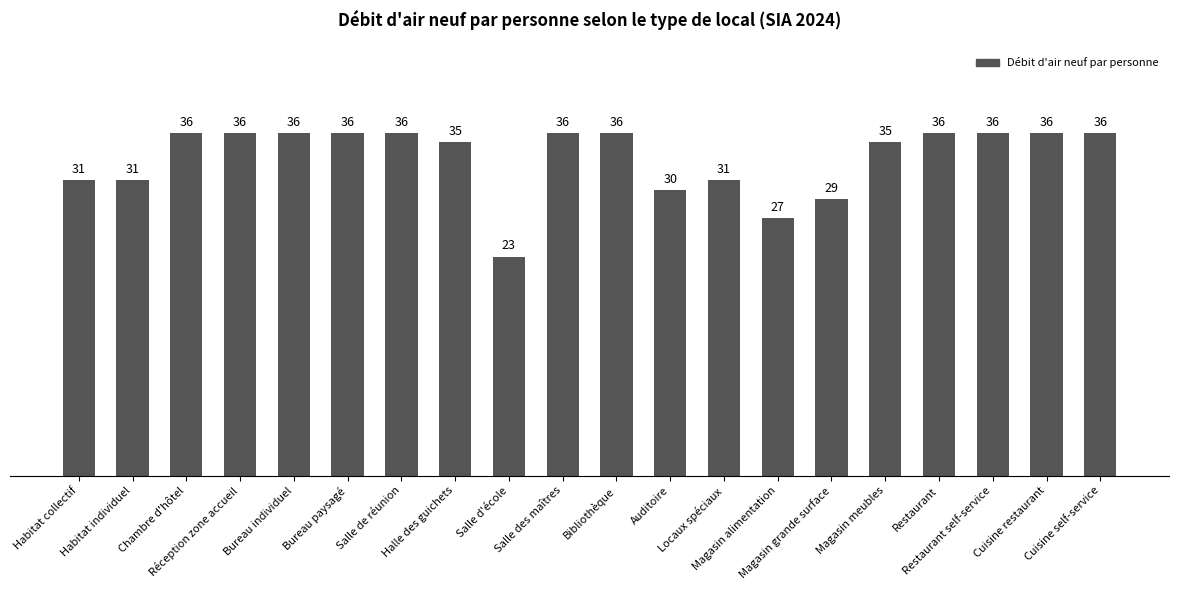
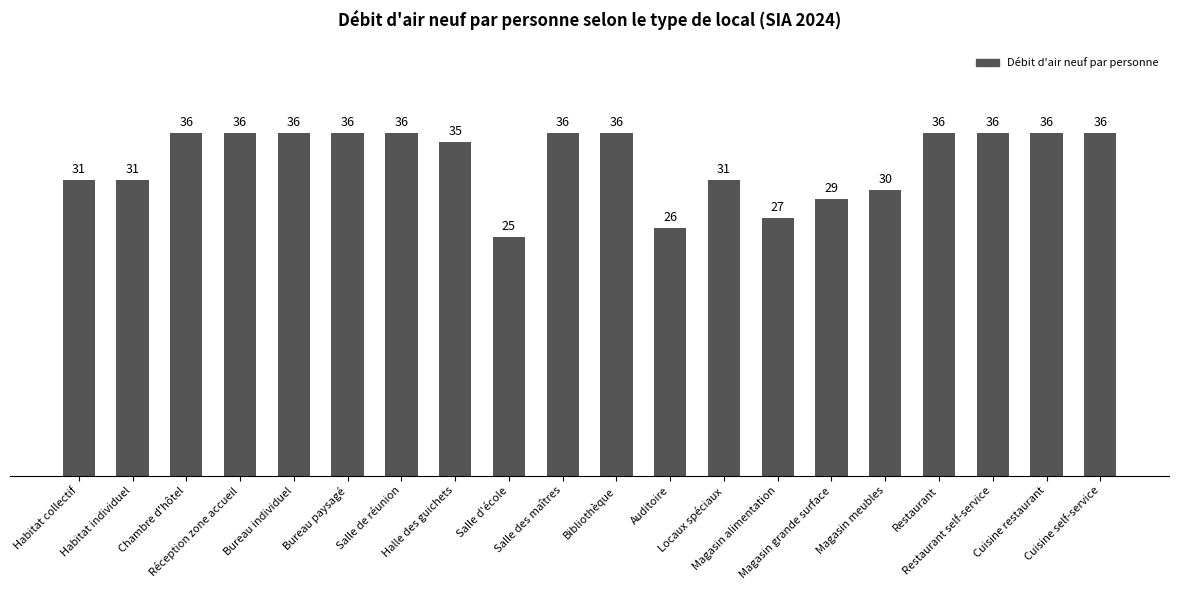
  {
    "Habitat collectif": 31,
    "Habitat individuel": 31,
    "Chambre d'hôtel": 36,
    "Réception zone accueil": 36,
    "Bureau individuel": 36,
    "Bureau paysagé": 36,
    "Salle de réunion": 36,
    "Halle des guichets": 35,
-   "Salle d'école": 23,
+   "Salle d'école": 25,
    "Salle des maîtres": 36,
    "Bibliothèque": 36,
-   "Auditoire": 30,
+   "Auditoire": 26,
    "Locaux spéciaux": 31,
    "Magasin alimentation": 27,
    "Magasin grande surface": 29,
-   "Magasin meubles": 35,
+   "Magasin meubles": 30,
    "Restaurant": 36,
    "Restaurant self-service": 36,
    "Cuisine restaurant": 36,
    "Cuisine self-service": 36
  }
